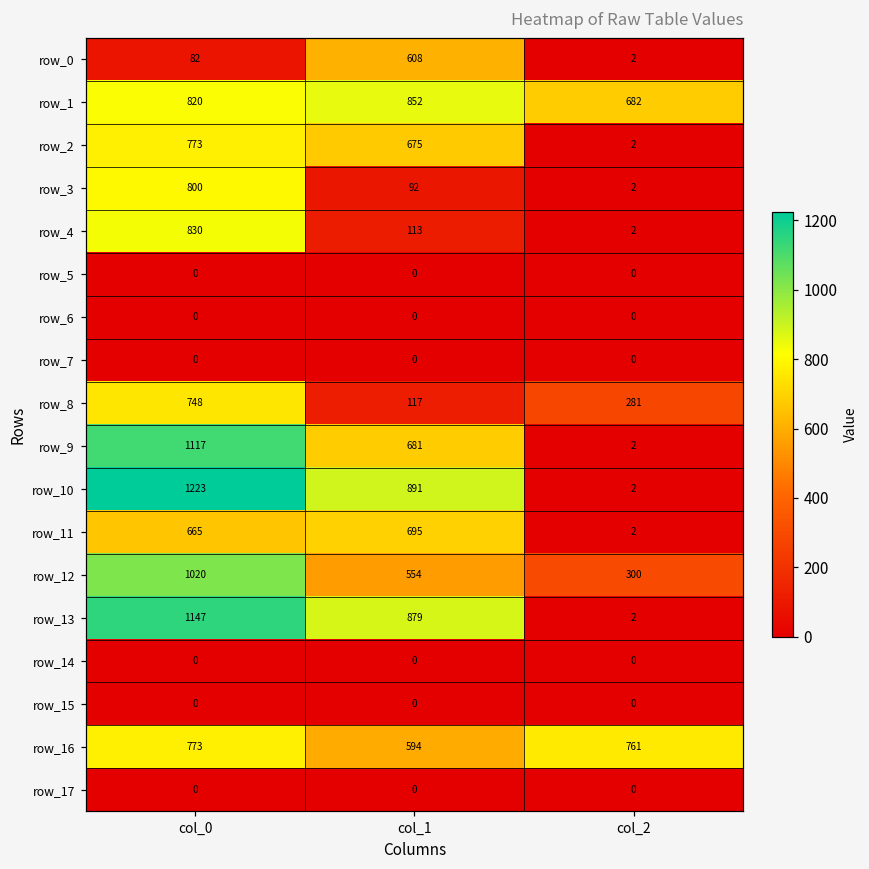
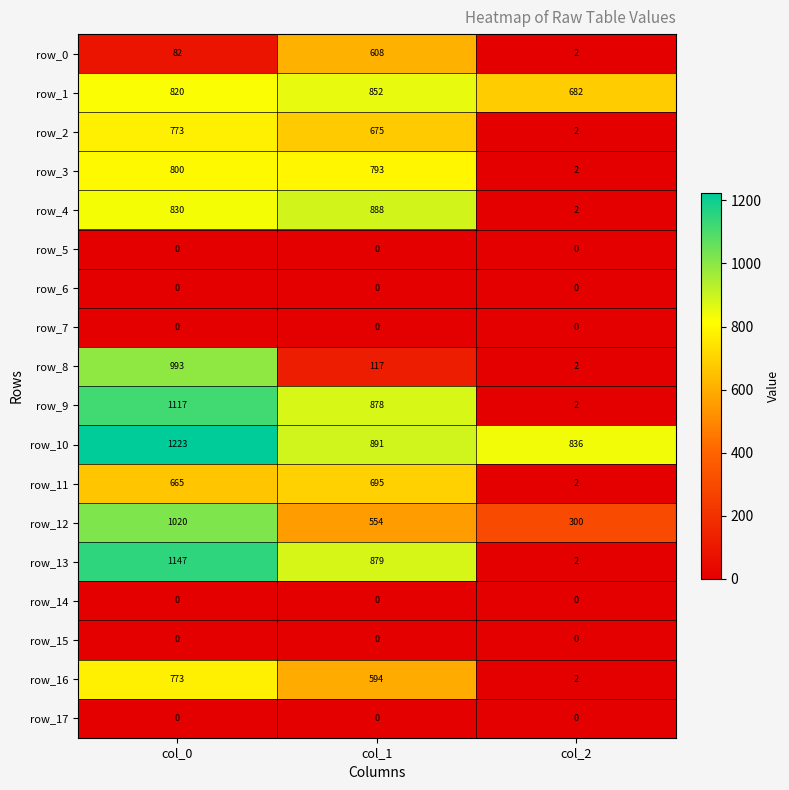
  {
    "row_0": {
      "col_0": 82,
      "col_1": 608,
      "col_2": 2
    },
    "row_1": {
      "col_0": 820,
      "col_1": 852,
      "col_2": 682
    },
    "row_2": {
      "col_0": 773,
      "col_1": 675,
      "col_2": 2
    },
    "row_3": {
      "col_0": 800,
-     "col_1": 92,
+     "col_1": 793,
      "col_2": 2
    },
    "row_4": {
      "col_0": 830,
-     "col_1": 113,
+     "col_1": 888,
      "col_2": 2
    },
    "row_5": {
      "col_0": 0,
      "col_1": 0,
      "col_2": 0
    },
    "row_6": {
      "col_0": 0,
      "col_1": 0,
      "col_2": 0
    },
    "row_7": {
      "col_0": 0,
      "col_1": 0,
      "col_2": 0
    },
    "row_8": {
-     "col_0": 748,
+     "col_0": 993,
      "col_1": 117,
-     "col_2": 281
+     "col_2": 2
    },
    "row_9": {
      "col_0": 1117,
-     "col_1": 681,
+     "col_1": 878,
      "col_2": 2
    },
    "row_10": {
      "col_0": 1223,
      "col_1": 891,
-     "col_2": 2
+     "col_2": 836
    },
    "row_11": {
      "col_0": 665,
      "col_1": 695,
      "col_2": 2
    },
    "row_12": {
      "col_0": 1020,
      "col_1": 554,
      "col_2": 300
    },
    "row_13": {
      "col_0": 1147,
      "col_1": 879,
      "col_2": 2
    },
    "row_14": {
      "col_0": 0,
      "col_1": 0,
      "col_2": 0
    },
    "row_15": {
      "col_0": 0,
      "col_1": 0,
      "col_2": 0
    },
    "row_16": {
      "col_0": 773,
      "col_1": 594,
-     "col_2": 761
+     "col_2": 2
    },
    "row_17": {
      "col_0": 0,
      "col_1": 0,
      "col_2": 0
    }
  }
